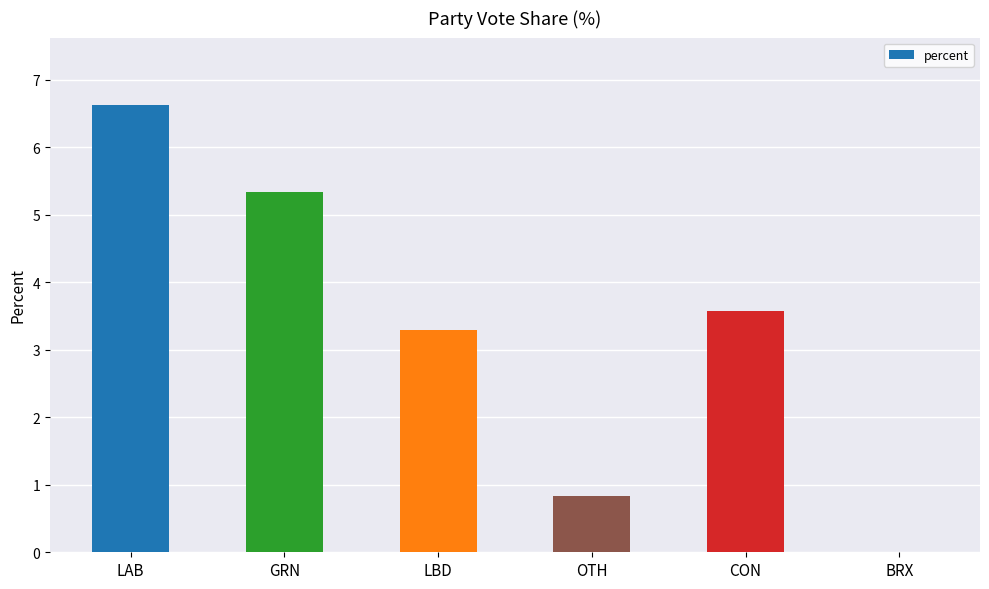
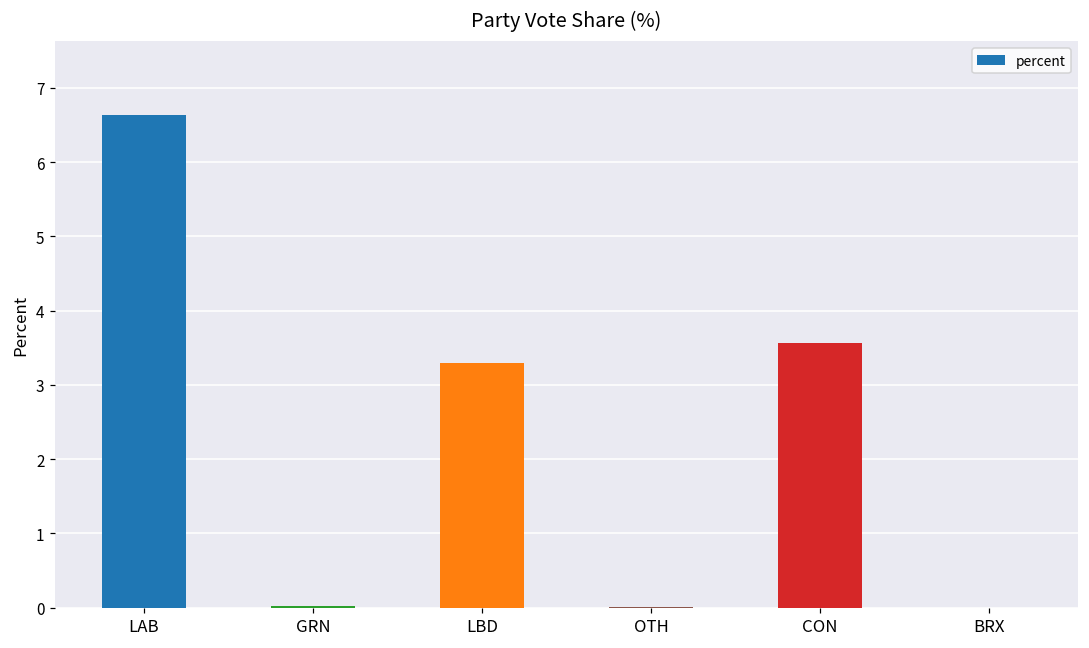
  {
    "LAB": 6.6,
-   "GRN": 5.3,
+   "GRN": 0.0,
    "LBD": 3.3,
-   "OTH": 0.8,
+   "OTH": 0.0,
    "CON": 3.6,
    "BRX": 0.0
  }
